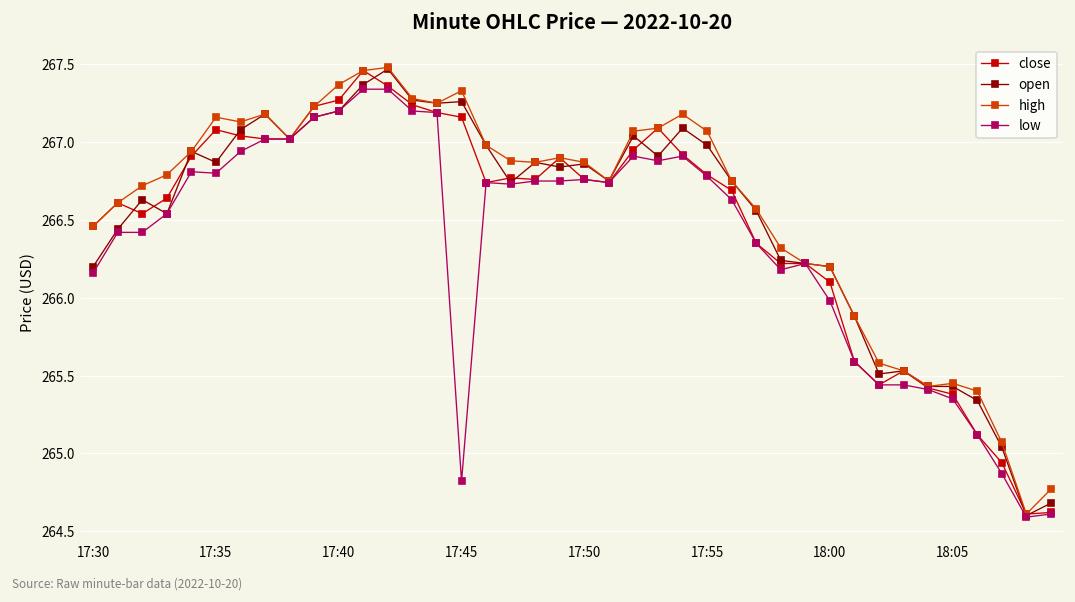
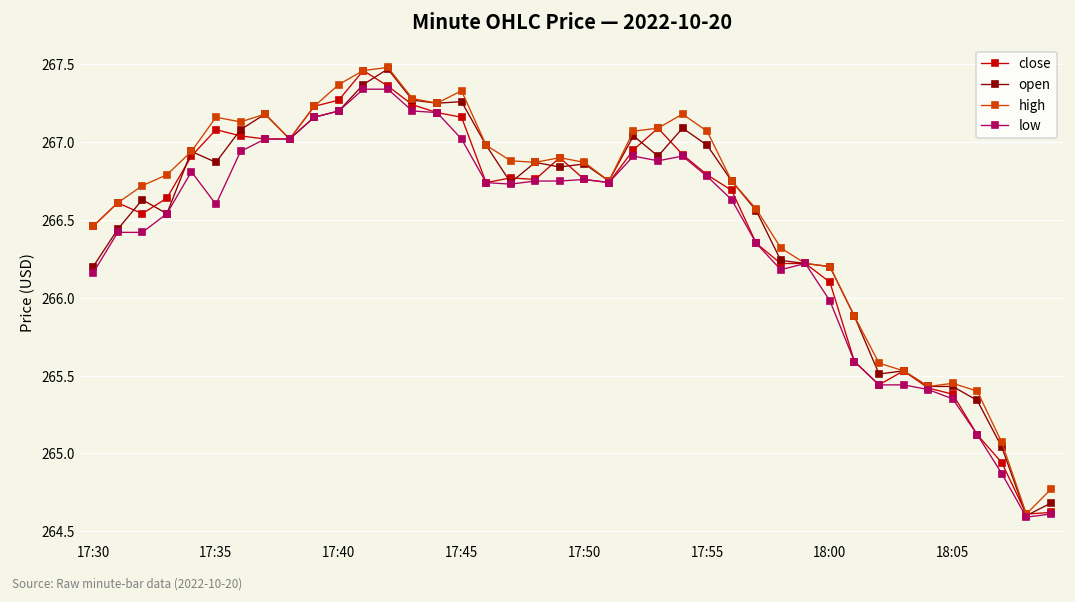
  {
    "close": {
      "17:35": 267.08,
      "17:40": 267.27,
      "17:45": 267.16,
      "18:00": 266.10,
      "18:05": 265.38
    },
    "open": {
      "17:30": 266.20,
      "17:35": 266.87,
      "17:45": 267.26,
      "17:55": 266.98,
      "18:05": 265.43
    },
    "high": {
      "17:35": 267.16,
      "17:40": 267.37,
      "17:45": 267.33,
      "17:55": 267.07,
      "18:05": 265.45
    },
    "low": {
      "17:30": 266.16,
-     "17:35": 266.8,
-     "17:45": 264.82,
+     "17:35": 266.6,
+     "17:45": 267.02,
      "18:00": 265.98,
      "18:05": 265.35
    }
  }
